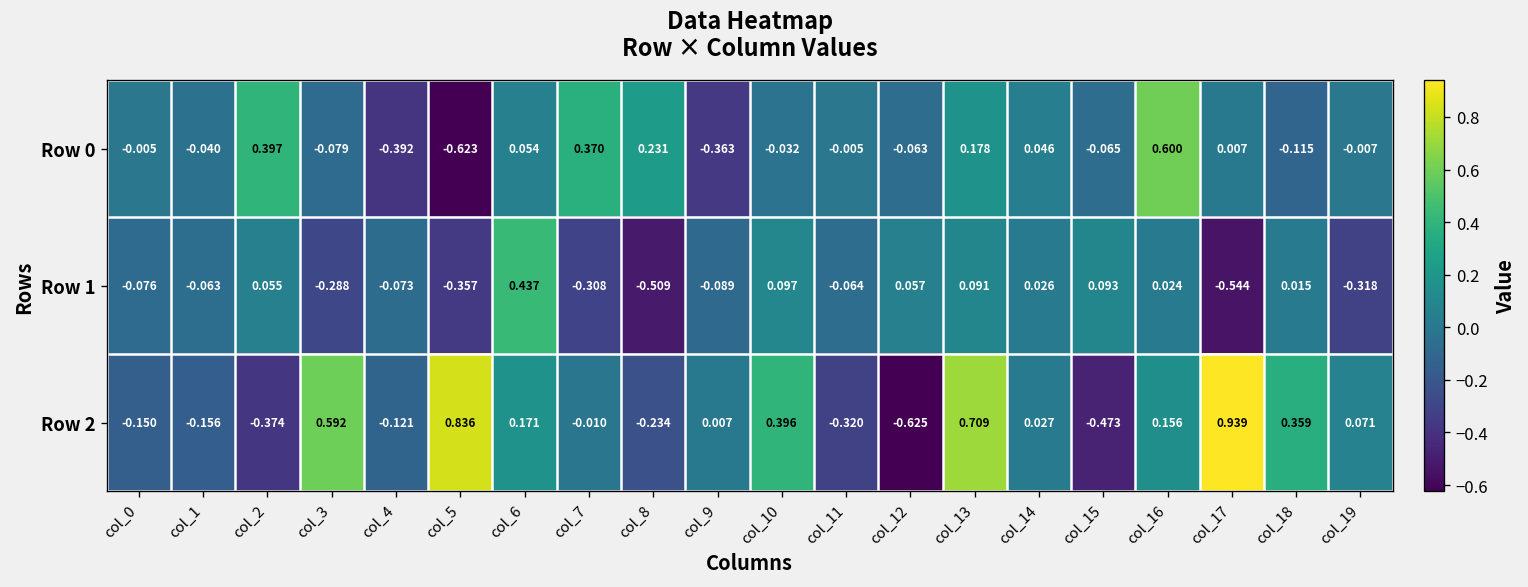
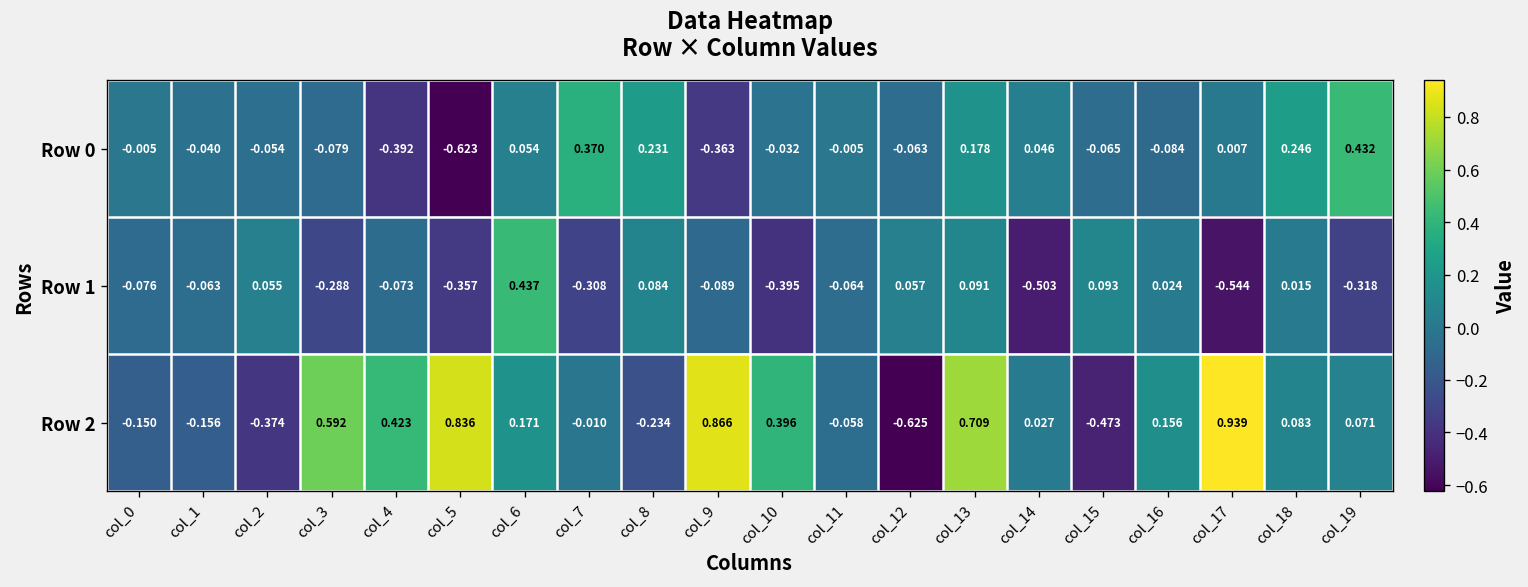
  {
    "Row 0": {
      "col_0": -0.005,
      "col_1": -0.040,
-     "col_2": 0.397,
+     "col_2": -0.054,
      "col_3": -0.079,
      "col_4": -0.392,
      "col_5": -0.623,
      "col_6": 0.054,
      "col_7": 0.370,
      "col_8": 0.231,
      "col_9": -0.363,
      "col_10": -0.032,
      "col_11": -0.005,
      "col_12": -0.063,
      "col_13": 0.178,
      "col_14": 0.046,
      "col_15": -0.065,
-     "col_16": 0.600,
+     "col_16": -0.084,
      "col_17": 0.007,
-     "col_18": -0.115,
-     "col_19": -0.007
+     "col_18": 0.246,
+     "col_19": 0.432
    },
    "Row 1": {
      "col_0": -0.076,
      "col_1": -0.063,
      "col_2": 0.055,
      "col_3": -0.288,
      "col_4": -0.073,
      "col_5": -0.357,
      "col_6": 0.437,
      "col_7": -0.308,
-     "col_8": -0.509,
+     "col_8": 0.084,
      "col_9": -0.089,
-     "col_10": 0.097,
+     "col_10": -0.395,
      "col_11": -0.064,
      "col_12": 0.057,
      "col_13": 0.091,
-     "col_14": 0.026,
+     "col_14": -0.503,
      "col_15": 0.093,
      "col_16": 0.024,
      "col_17": -0.544,
      "col_18": 0.015,
      "col_19": -0.318
    },
    "Row 2": {
      "col_0": -0.150,
      "col_1": -0.156,
      "col_2": -0.374,
      "col_3": 0.592,
-     "col_4": -0.121,
+     "col_4": 0.423,
      "col_5": 0.836,
      "col_6": 0.171,
      "col_7": -0.010,
      "col_8": -0.234,
-     "col_9": 0.007,
+     "col_9": 0.866,
      "col_10": 0.396,
-     "col_11": -0.320,
+     "col_11": -0.058,
      "col_12": -0.625,
      "col_13": 0.709,
      "col_14": 0.027,
      "col_15": -0.473,
      "col_16": 0.156,
      "col_17": 0.939,
-     "col_18": 0.359,
+     "col_18": 0.083,
      "col_19": 0.071
    }
  }
